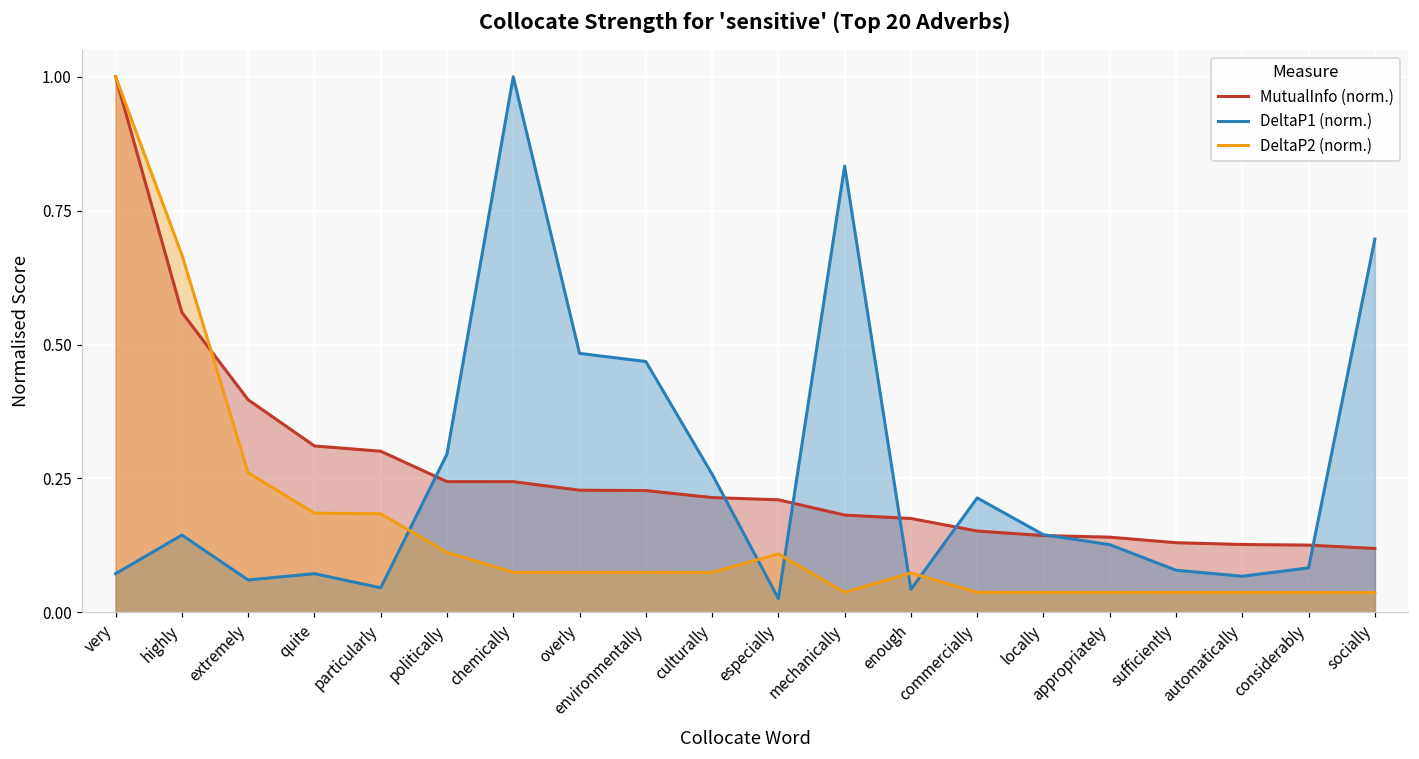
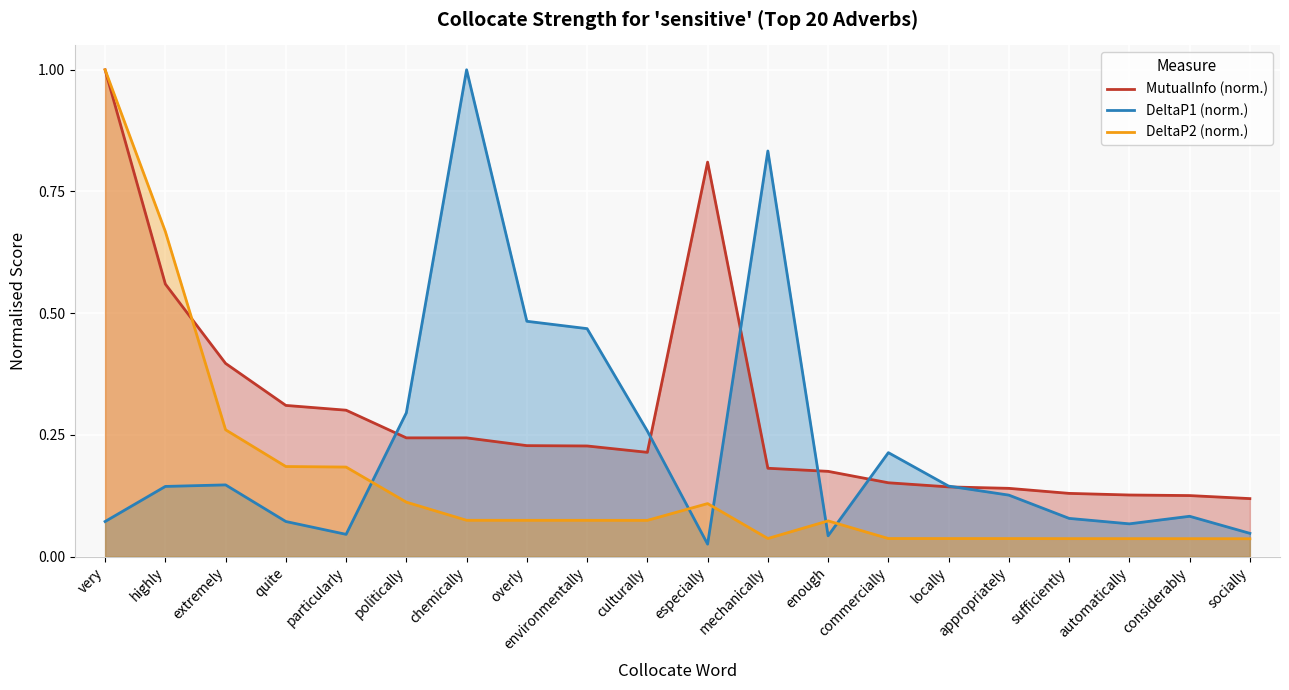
  {
    "MutualInfo (norm.)": {
      "highly": 0.56,
      "extremely": 0.40,
      "quite": 0.31,
      "particularly": 0.30,
      "politically": 0.24,
      "chemically": 0.24,
      "overly": 0.23,
      "environmentally": 0.23,
      "culturally": 0.21,
-     "especially": 0.21,
+     "especially": 0.81,
      "mechanically": 0.18,
      "enough": 0.18,
      "commercially": 0.15,
      "appropriately": 0.14,
      "sufficiently": 0.13,
      "automatically": 0.13,
      "considerably": 0.13,
      "socially": 0.12
    },
    "DeltaP1 (norm.)": {
      "very": 0.07,
      "highly": 0.14,
-     "extremely": 0.06,
+     "extremely": 0.15,
      "quite": 0.07,
      "particularly": 0.05,
      "politically": 0.30,
      "chemically": 1.00,
      "overly": 0.48,
      "environmentally": 0.47,
      "culturally": 0.26,
      "especially": 0.03,
      "mechanically": 0.83,
      "enough": 0.04,
      "commercially": 0.21,
      "appropriately": 0.13,
      "sufficiently": 0.08,
      "automatically": 0.07,
      "considerably": 0.08,
-     "socially": 0.70
+     "socially": 0.05
    },
    "DeltaP2 (norm.)": {
      "highly": 0.67,
      "extremely": 0.26,
      "quite": 0.19,
      "particularly": 0.18,
      "politically": 0.11,
      "chemically": 0.07,
      "overly": 0.07,
      "environmentally": 0.07,
      "culturally": 0.07,
      "especially": 0.11,
      "mechanically": 0.04,
      "enough": 0.07,
      "commercially": 0.04,
      "locally": 0.04,
      "appropriately": 0.04,
      "sufficiently": 0.04,
      "automatically": 0.04,
      "considerably": 0.04,
      "socially": 0.04
    }
  }
